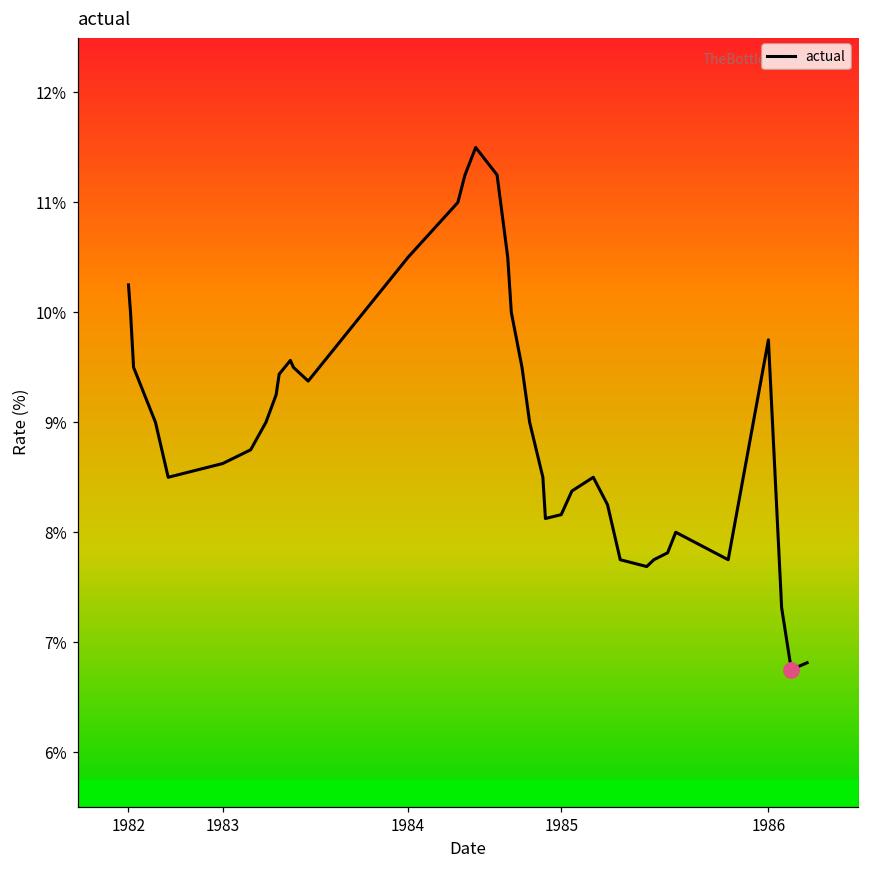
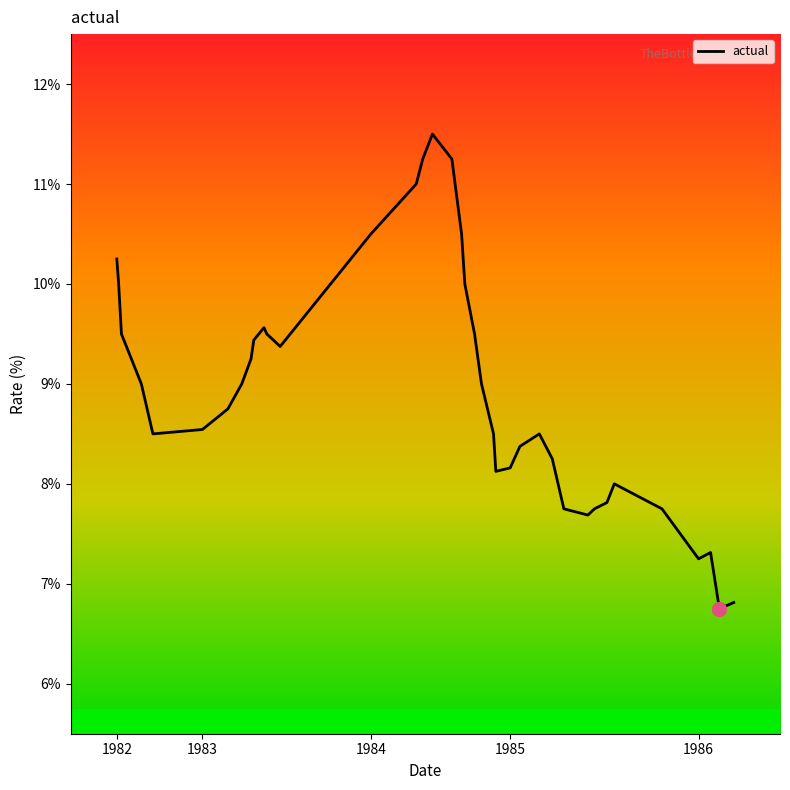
  {
    "actual": {
      "1982": "10.3%",
-     "1983": "8.6%",
+     "1983": "8.5%",
      "1984": "10.5%",
      "1985": "8.2%",
-     "1986": "9.8%"
+     "1986": "7.3%"
    }
  }
